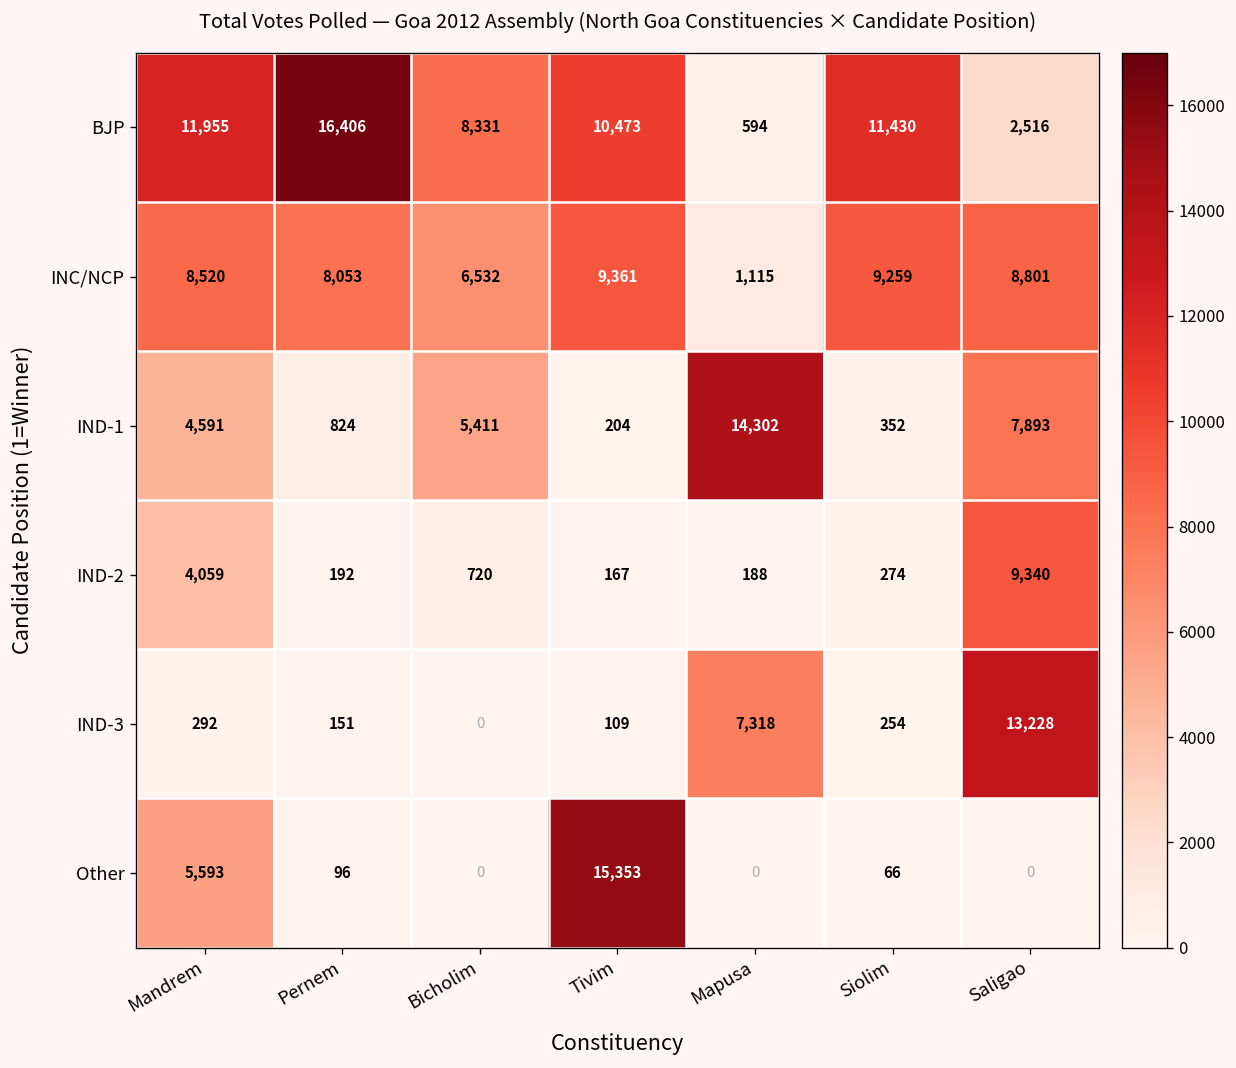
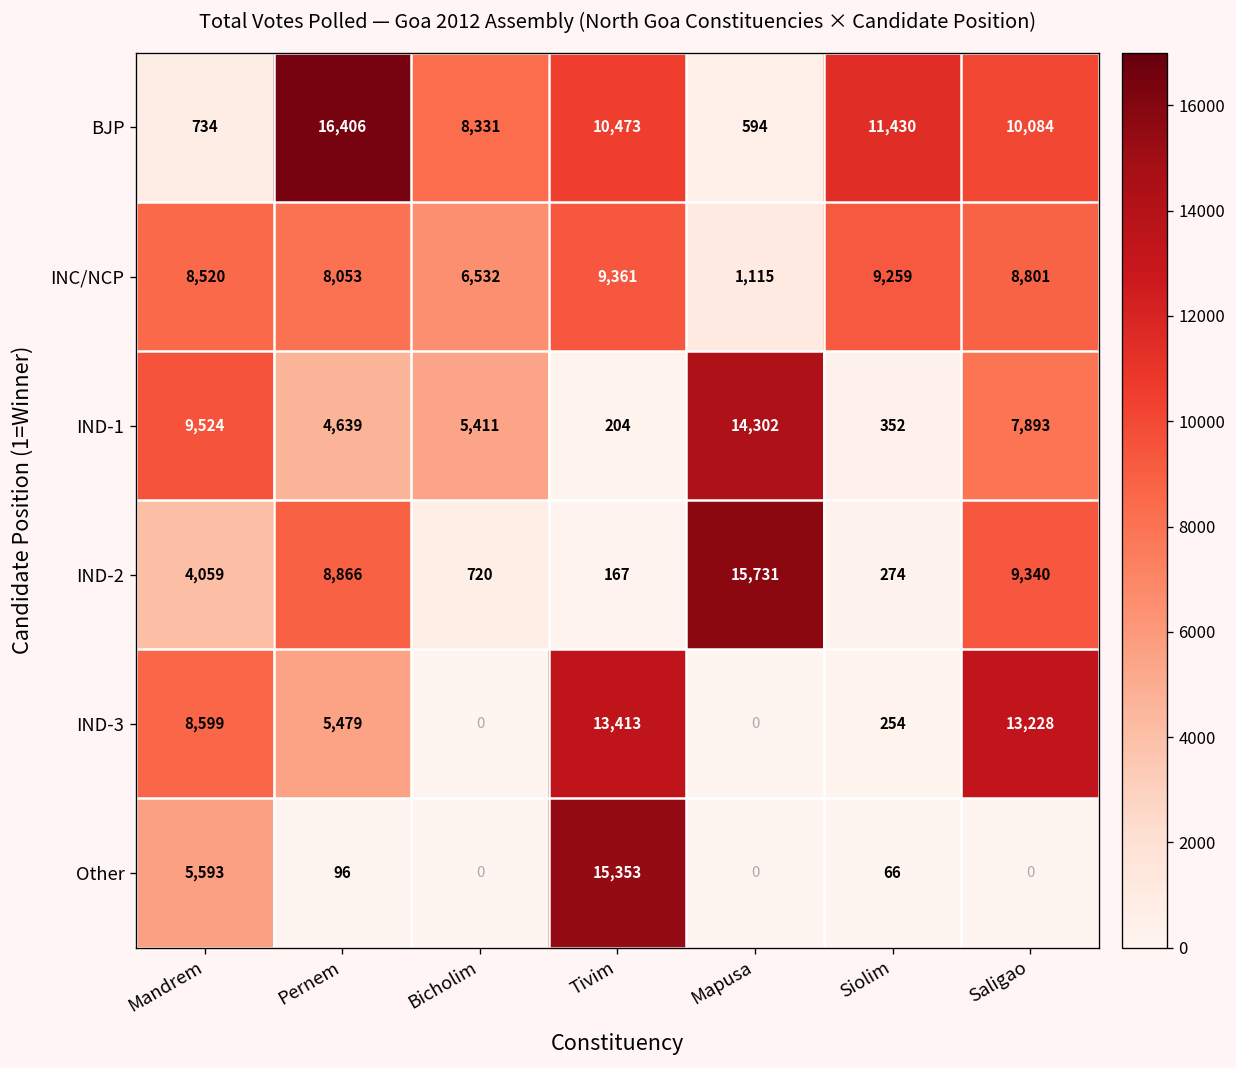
  {
    "BJP": {
-     "Mandrem": "11,955",
+     "Mandrem": "734",
      "Pernem": "16,406",
      "Bicholim": "8,331",
      "Tivim": "10,473",
      "Mapusa": "594",
      "Siolim": "11,430",
-     "Saligao": "2,516"
+     "Saligao": "10,084"
    },
    "INC/NCP": {
      "Mandrem": "8,520",
      "Pernem": "8,053",
      "Bicholim": "6,532",
      "Tivim": "9,361",
      "Mapusa": "1,115",
      "Siolim": "9,259",
      "Saligao": "8,801"
    },
    "IND-1": {
-     "Mandrem": "4,591",
-     "Pernem": "824",
+     "Mandrem": "9,524",
+     "Pernem": "4,639",
      "Bicholim": "5,411",
      "Tivim": "204",
      "Mapusa": "14,302",
      "Siolim": "352",
      "Saligao": "7,893"
    },
    "IND-2": {
      "Mandrem": "4,059",
-     "Pernem": "192",
+     "Pernem": "8,866",
      "Bicholim": "720",
      "Tivim": "167",
-     "Mapusa": "188",
+     "Mapusa": "15,731",
      "Siolim": "274",
      "Saligao": "9,340"
    },
    "IND-3": {
-     "Mandrem": "292",
-     "Pernem": "151",
+     "Mandrem": "8,599",
+     "Pernem": "5,479",
      "Bicholim": "0",
-     "Tivim": "109",
-     "Mapusa": "7,318",
+     "Tivim": "13,413",
+     "Mapusa": "0",
      "Siolim": "254",
      "Saligao": "13,228"
    },
    "Other": {
      "Mandrem": "5,593",
      "Pernem": "96",
      "Bicholim": "0",
      "Tivim": "15,353",
      "Mapusa": "0",
      "Siolim": "66",
      "Saligao": "0"
    }
  }
